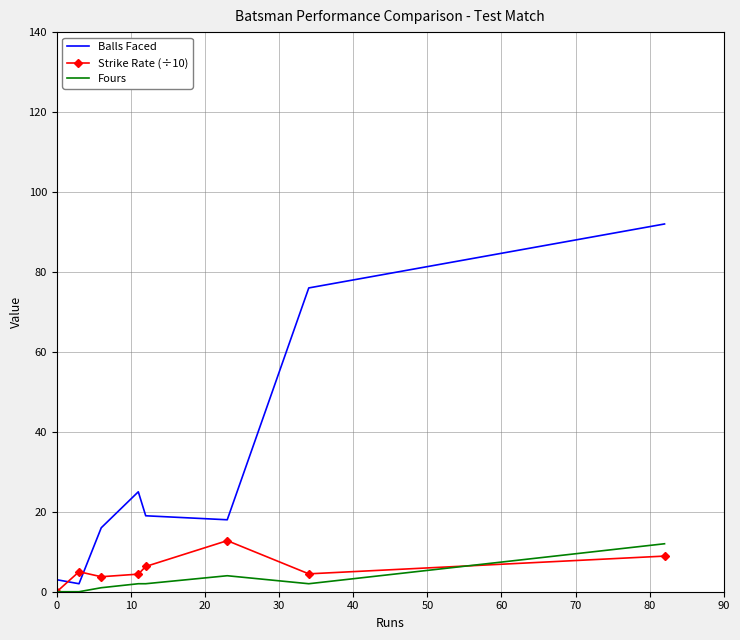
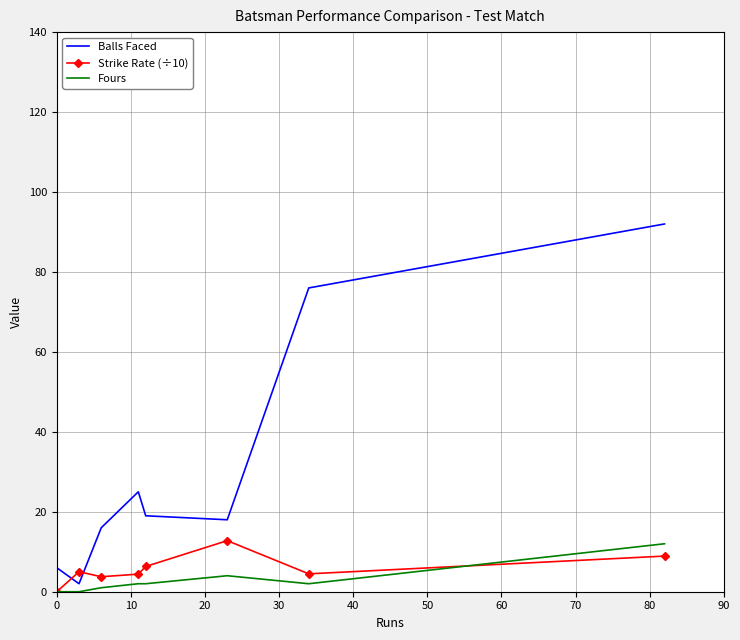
  {
    "Balls Faced": {
-     "0": 3
+     "0": 6
    }
  }
